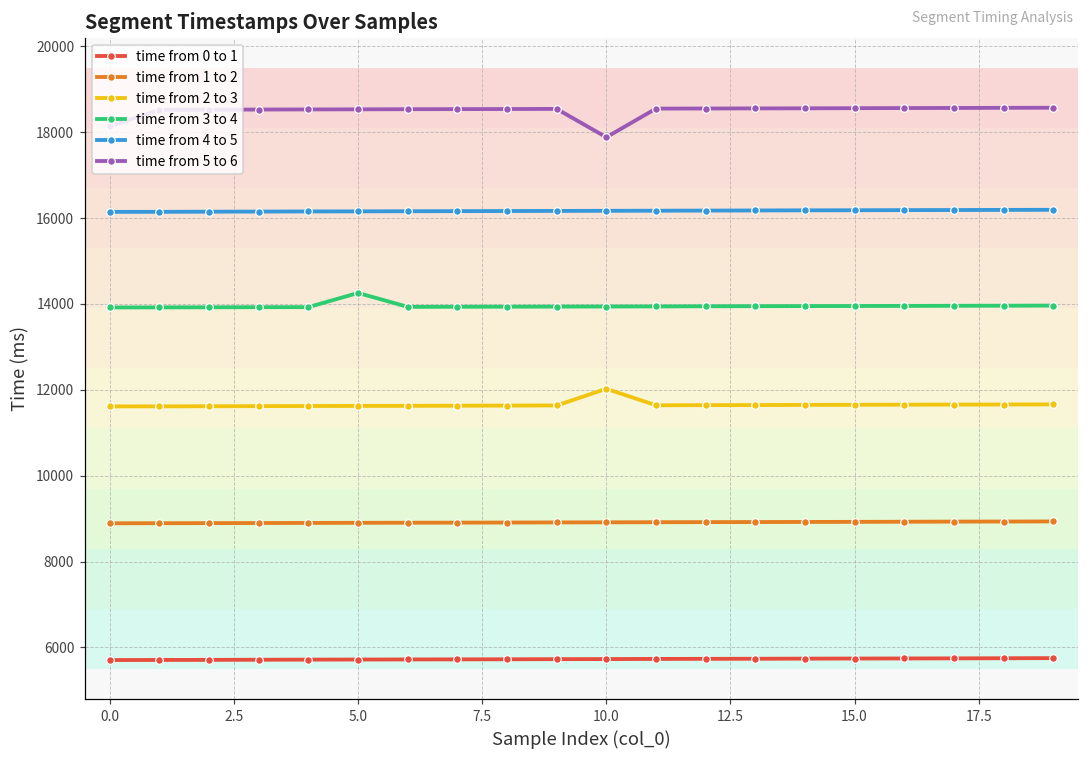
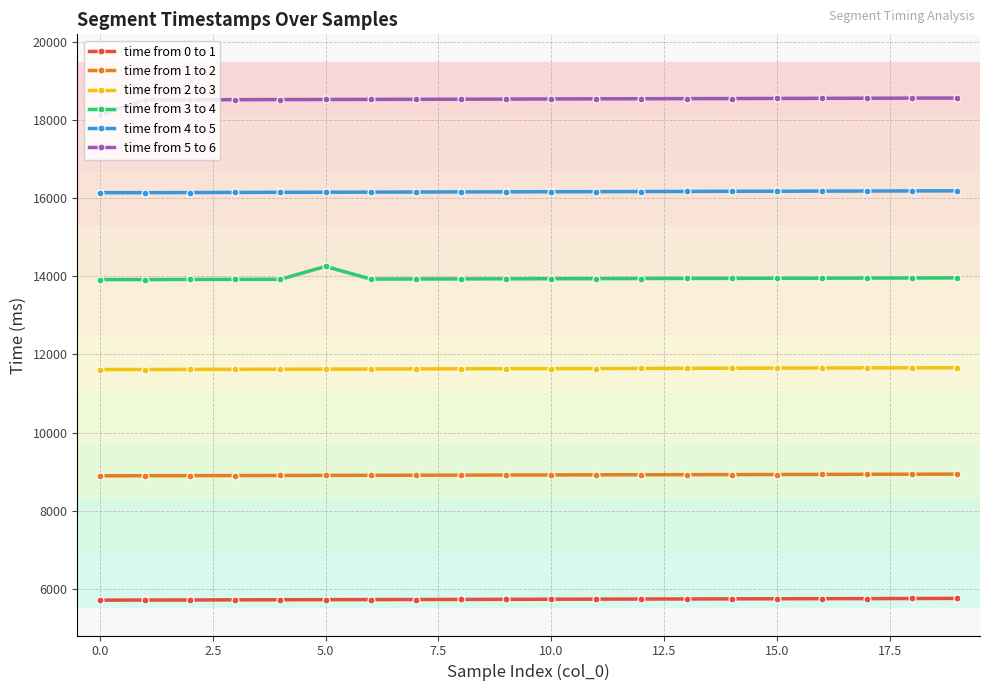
  {
    "time from 2 to 3": {
      "0.0": 11600,
      "5.0": 11600,
-     "10.0": 12000,
+     "10.0": 11600,
      "15.0": 11700
    },
    "time from 3 to 4": {
      "0.0": 13900,
      "5.0": 14300,
      "10.0": 13900,
      "15.0": 14000
    },
    "time from 4 to 5": {
      "0.0": 16100,
      "5.0": 16200,
      "10.0": 16200,
      "15.0": 16200
    },
    "time from 5 to 6": {
      "5.0": 18500,
-     "10.0": 17900,
+     "10.0": 18500,
      "15.0": 18600
    }
  }
